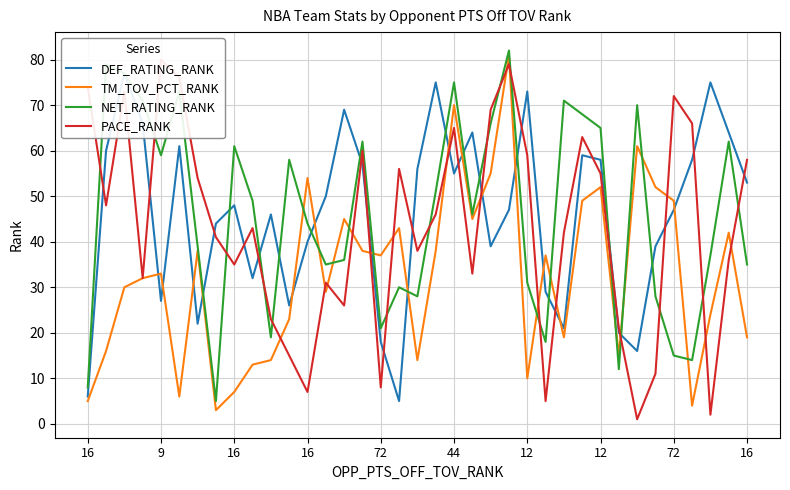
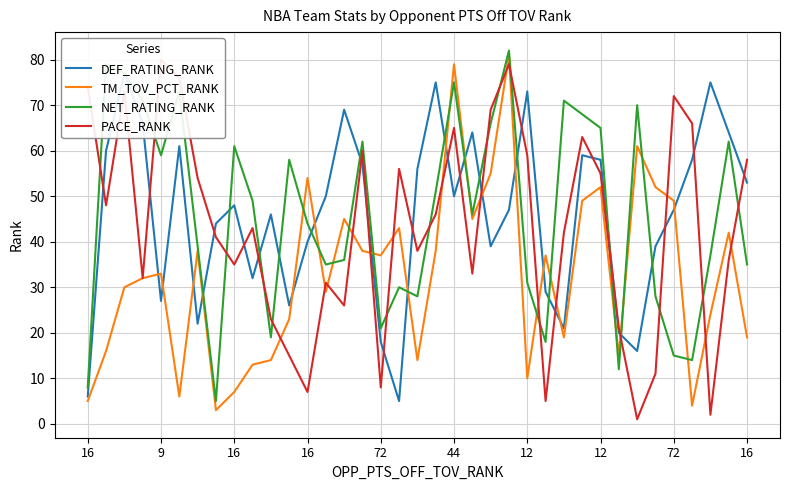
  {
    "DEF_RATING_RANK": {
-     "44": 55
+     "44": 50
    },
    "TM_TOV_PCT_RANK": {
-     "44": 70
+     "44": 79
    },
    "NET_RATING_RANK": {
      "44": 75
    },
    "PACE_RANK": {
      "44": 65
    }
  }
